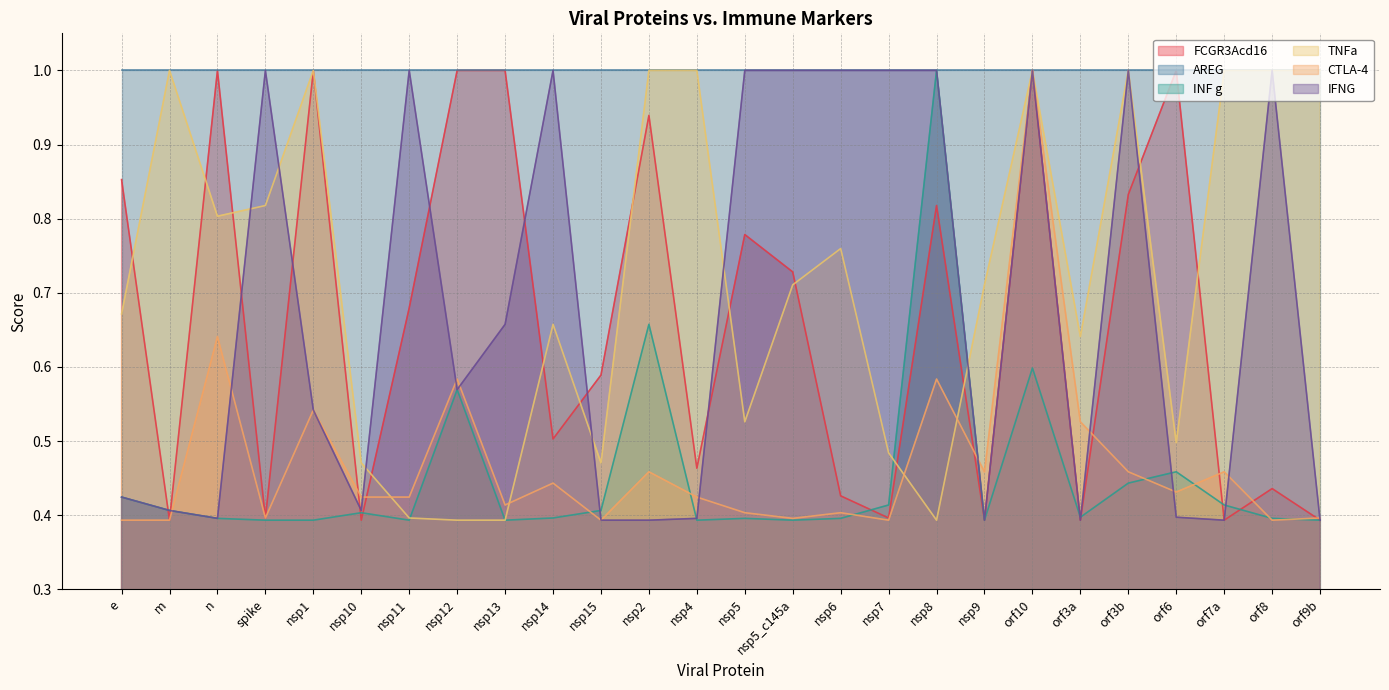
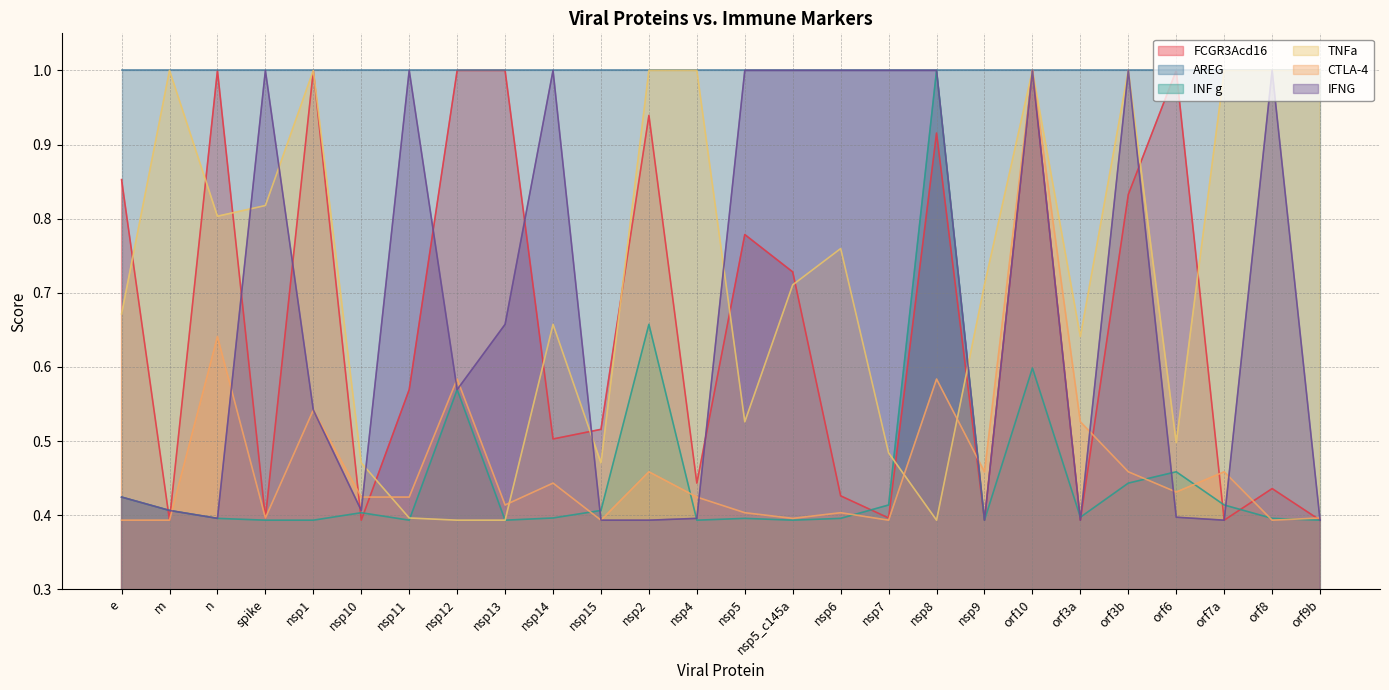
  {
    "FCGR3Acd16": {
      "e": 0.85,
      "nsp10": 0.39,
-     "nsp11": 0.68,
+     "nsp11": 0.57,
      "nsp14": 0.50,
-     "nsp15": 0.59,
+     "nsp15": 0.52,
      "nsp2": 0.94,
-     "nsp4": 0.46,
+     "nsp4": 0.44,
      "nsp5": 0.78,
      "nsp5_c145a": 0.73,
      "nsp6": 0.43,
-     "nsp8": 0.82,
+     "nsp8": 0.92,
      "orf3b": 0.83,
      "orf8": 0.44
    }
  }
